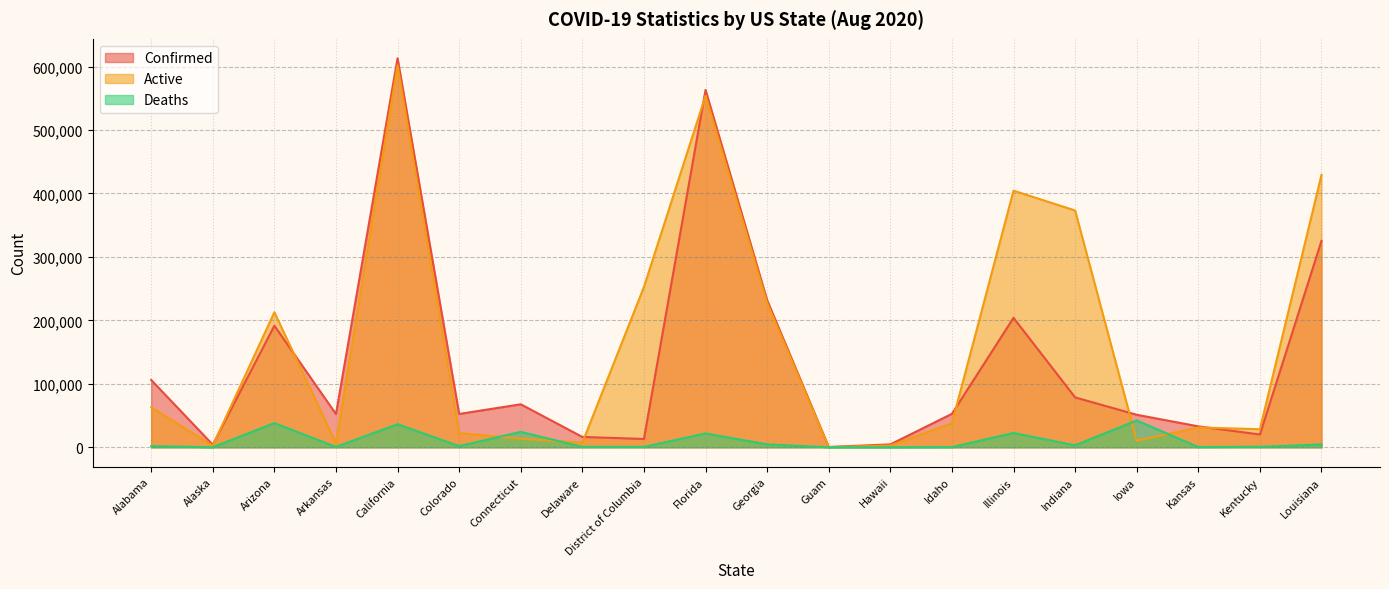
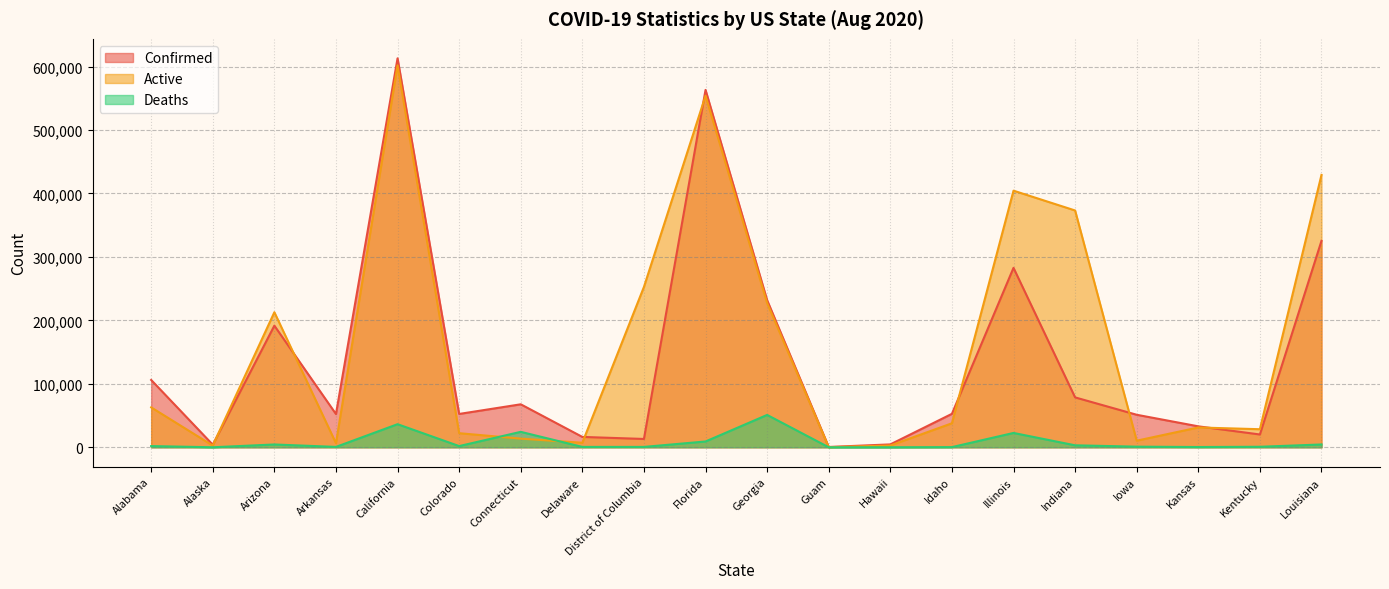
  {
    "Confirmed": {
      "Alabama": "110,000",
      "Arizona": "190,000",
      "Arkansas": "50,000",
      "California": "610,000",
      "Colorado": "50,000",
      "Connecticut": "70,000",
      "Delaware": "20,000",
      "District of Columbia": "10,000",
      "Florida": "560,000",
      "Georgia": "230,000",
      "Idaho": "50,000",
-     "Illinois": "200,000",
+     "Illinois": "280,000",
      "Indiana": "80,000",
      "Iowa": "50,000",
      "Kentucky": "20,000",
      "Louisiana": "330,000"
    },
    "Active": {
      "Alabama": "60,000",
      "Arizona": "210,000",
      "Arkansas": "10,000",
      "California": "600,000",
      "Colorado": "20,000",
      "Connecticut": "10,000",
      "Delaware": "10,000",
      "District of Columbia": "250,000",
      "Florida": "550,000",
      "Georgia": "230,000",
      "Idaho": "40,000",
      "Illinois": "400,000",
      "Indiana": "370,000",
      "Iowa": "10,000",
      "Kentucky": "30,000",
      "Louisiana": "430,000"
    },
    "Deaths": {
      "Alabama": "0",
-     "Arizona": "40,000",
+     "Arizona": "0",
      "Arkansas": "0",
      "California": "40,000",
      "Colorado": "0",
      "Connecticut": "20,000",
      "Delaware": "0",
      "District of Columbia": "0",
-     "Florida": "20,000",
-     "Georgia": "0",
+     "Florida": "10,000",
+     "Georgia": "50,000",
      "Idaho": "0",
      "Illinois": "20,000",
      "Indiana": "0",
-     "Iowa": "40,000",
+     "Iowa": "0",
      "Kansas": "0",
      "Kentucky": "0",
      "Louisiana": "0"
    }
  }
